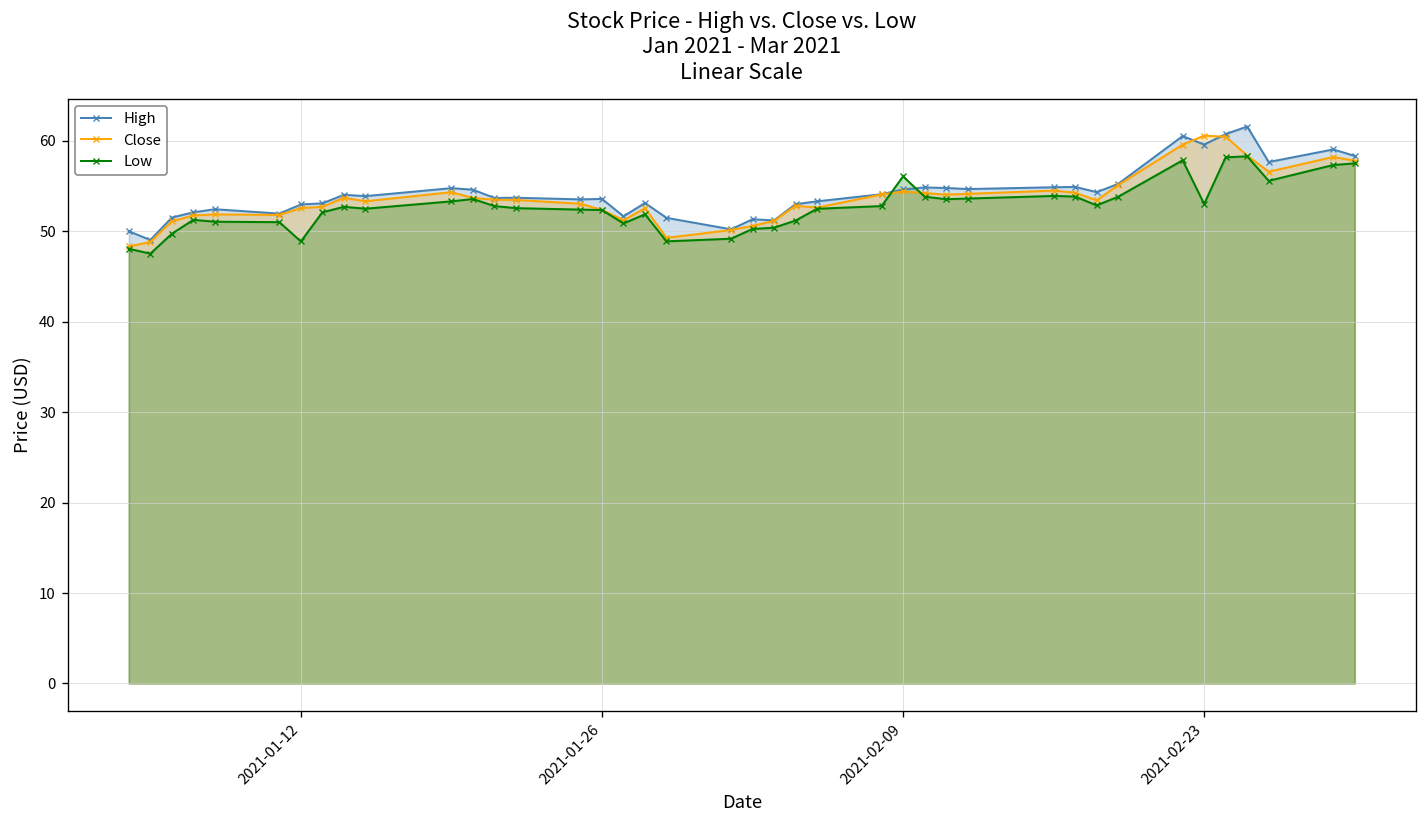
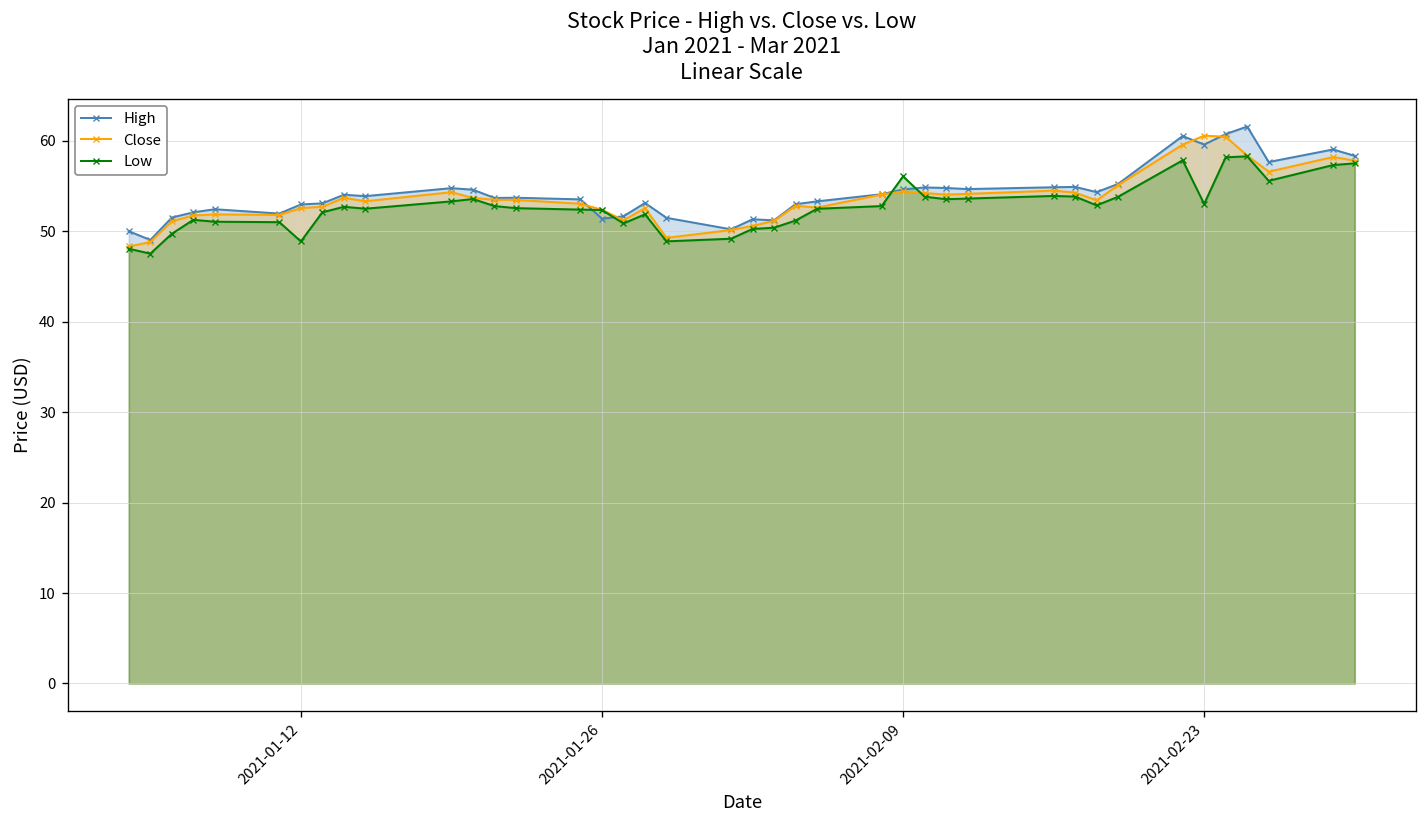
  {
    "High": {
      "2021-01-12": 53,
-     "2021-01-26": 54,
+     "2021-01-26": 51,
      "2021-02-23": 60
    },
    "Close": {
      "2021-01-12": 53,
      "2021-02-23": 61
    },
    "Low": {
      "2021-01-12": 49,
      "2021-02-09": 56,
      "2021-02-23": 53
    }
  }
